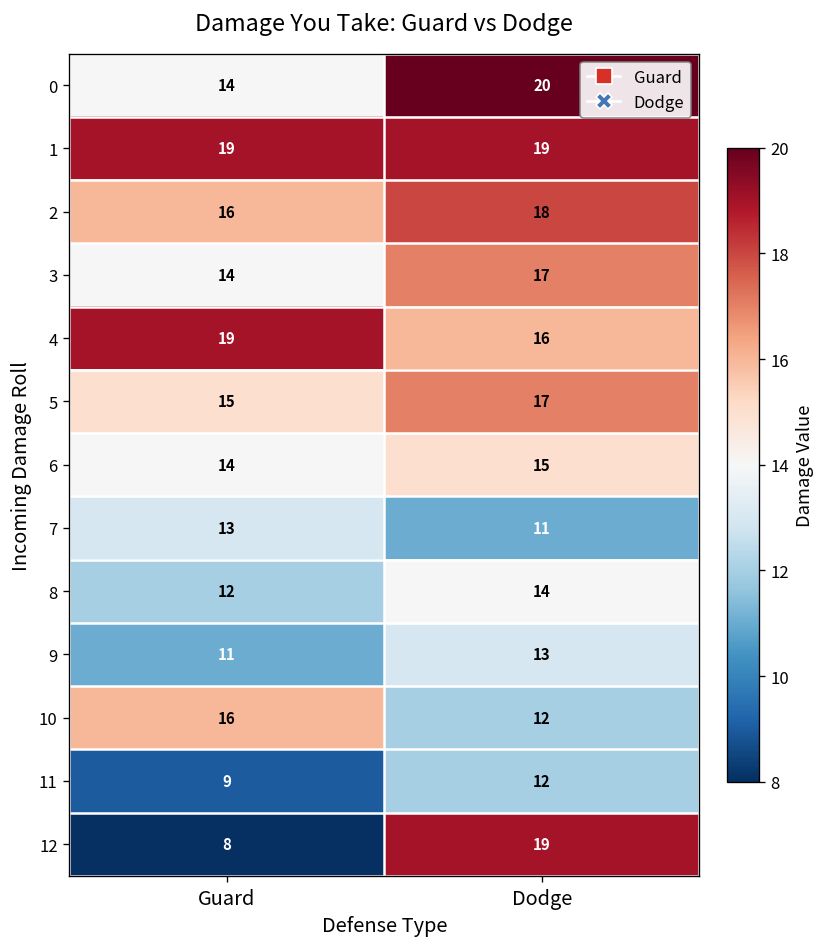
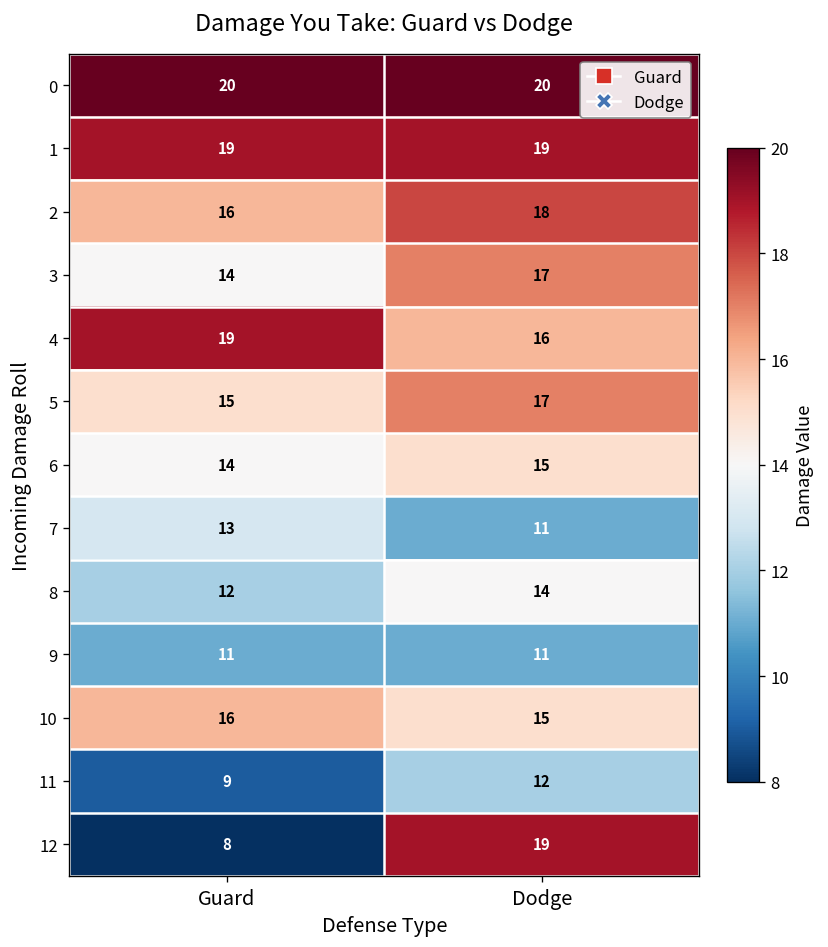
  {
    "0": {
-     "Guard": 14,
+     "Guard": 20,
      "Dodge": 20
    },
    "1": {
      "Guard": 19,
      "Dodge": 19
    },
    "2": {
      "Guard": 16,
      "Dodge": 18
    },
    "3": {
      "Guard": 14,
      "Dodge": 17
    },
    "4": {
      "Guard": 19,
      "Dodge": 16
    },
    "5": {
      "Guard": 15,
      "Dodge": 17
    },
    "6": {
      "Guard": 14,
      "Dodge": 15
    },
    "7": {
      "Guard": 13,
      "Dodge": 11
    },
    "8": {
      "Guard": 12,
      "Dodge": 14
    },
    "9": {
      "Guard": 11,
-     "Dodge": 13
+     "Dodge": 11
    },
    "10": {
      "Guard": 16,
-     "Dodge": 12
+     "Dodge": 15
    },
    "11": {
      "Guard": 9,
      "Dodge": 12
    },
    "12": {
      "Guard": 8,
      "Dodge": 19
    }
  }
